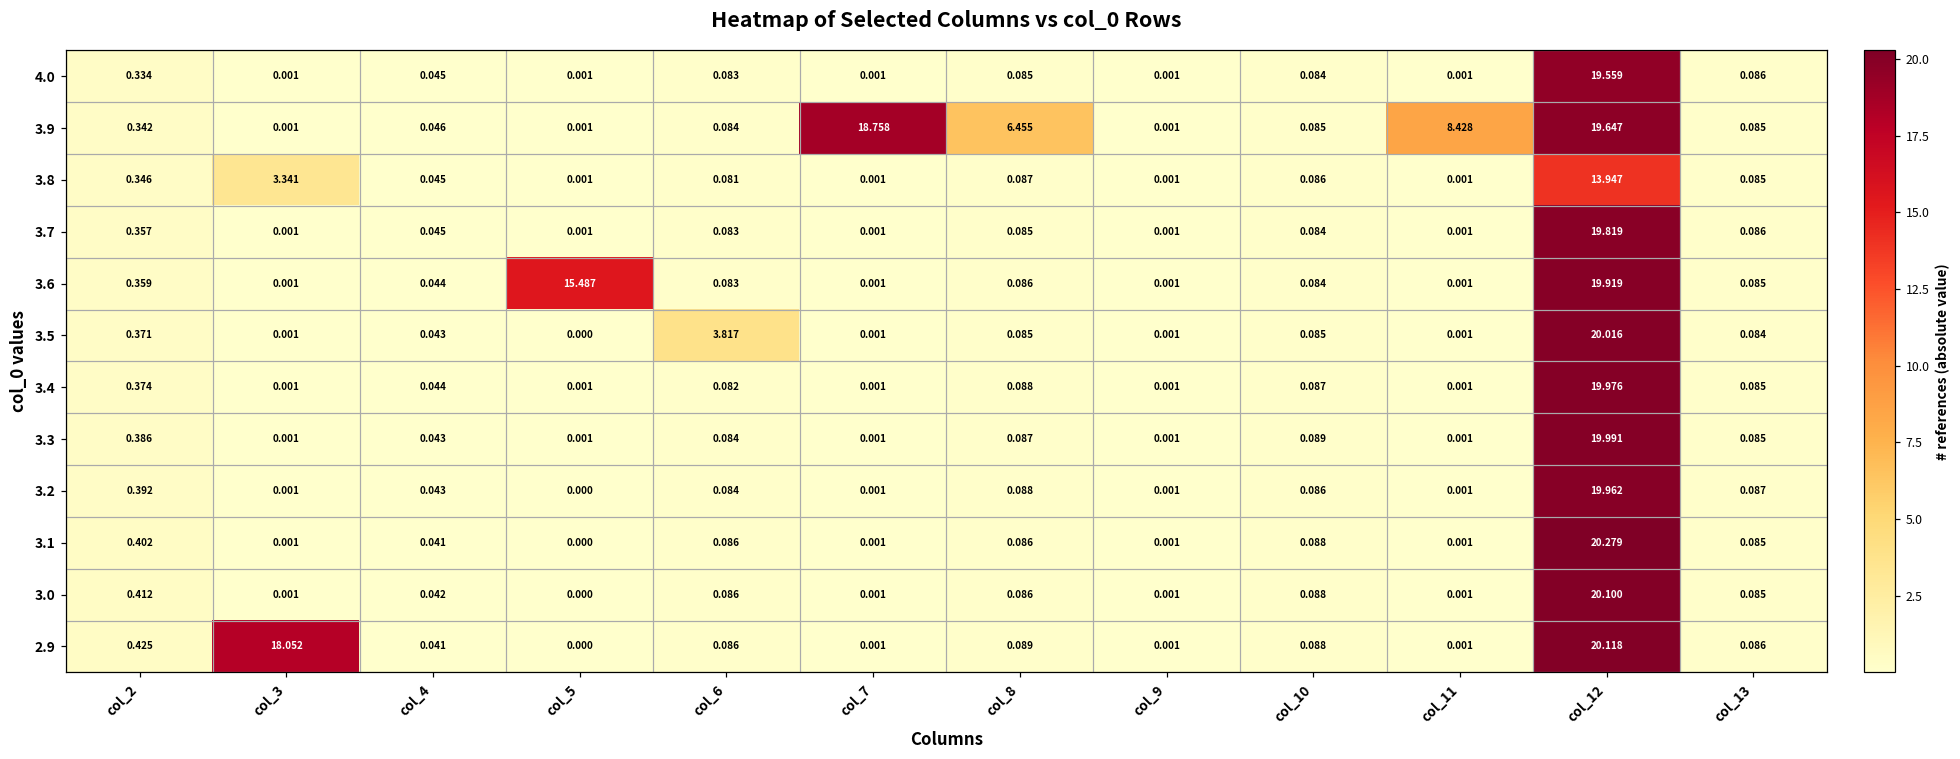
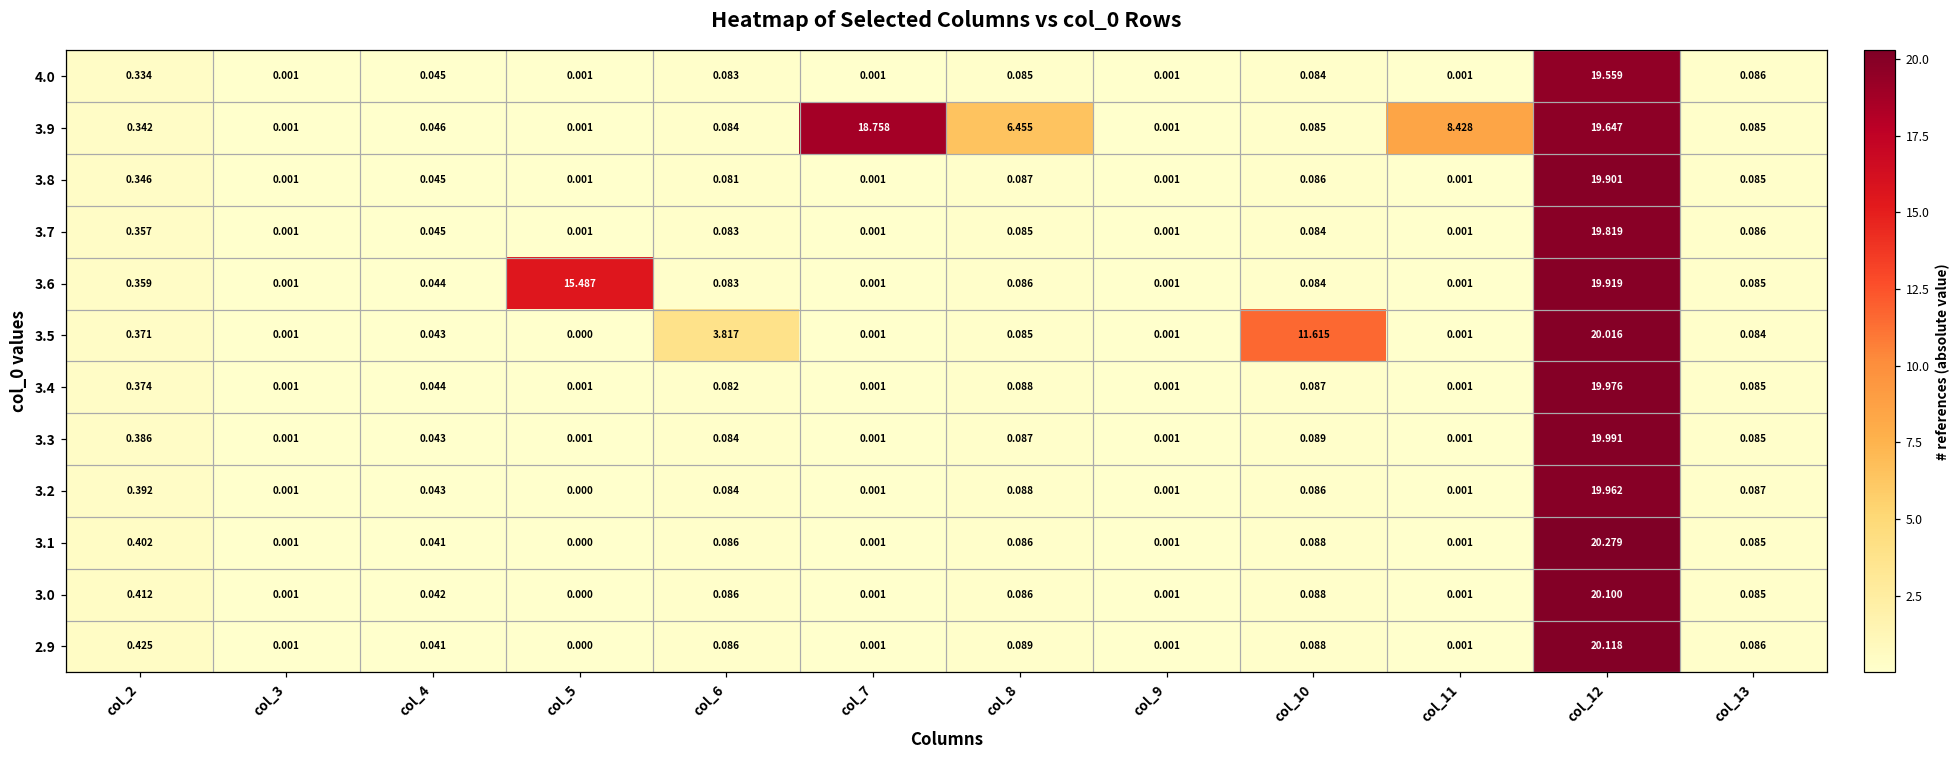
  {
    "4.0": {
      "col_2": 0.334,
      "col_3": 0.001,
      "col_4": 0.045,
      "col_5": 0.001,
      "col_6": 0.083,
      "col_7": 0.001,
      "col_8": 0.085,
      "col_9": 0.001,
      "col_10": 0.084,
      "col_11": 0.001,
      "col_12": 19.559,
      "col_13": 0.086
    },
    "3.9": {
      "col_2": 0.342,
      "col_3": 0.001,
      "col_4": 0.046,
      "col_5": 0.001,
      "col_6": 0.084,
      "col_7": 18.758,
      "col_8": 6.455,
      "col_9": 0.001,
      "col_10": 0.085,
      "col_11": 8.428,
      "col_12": 19.647,
      "col_13": 0.085
    },
    "3.8": {
      "col_2": 0.346,
-     "col_3": 3.341,
+     "col_3": 0.001,
      "col_4": 0.045,
      "col_5": 0.001,
      "col_6": 0.081,
      "col_7": 0.001,
      "col_8": 0.087,
      "col_9": 0.001,
      "col_10": 0.086,
      "col_11": 0.001,
-     "col_12": 13.947,
+     "col_12": 19.901,
      "col_13": 0.085
    },
    "3.7": {
      "col_2": 0.357,
      "col_3": 0.001,
      "col_4": 0.045,
      "col_5": 0.001,
      "col_6": 0.083,
      "col_7": 0.001,
      "col_8": 0.085,
      "col_9": 0.001,
      "col_10": 0.084,
      "col_11": 0.001,
      "col_12": 19.819,
      "col_13": 0.086
    },
    "3.6": {
      "col_2": 0.359,
      "col_3": 0.001,
      "col_4": 0.044,
      "col_5": 15.487,
      "col_6": 0.083,
      "col_7": 0.001,
      "col_8": 0.086,
      "col_9": 0.001,
      "col_10": 0.084,
      "col_11": 0.001,
      "col_12": 19.919,
      "col_13": 0.085
    },
    "3.5": {
      "col_2": 0.371,
      "col_3": 0.001,
      "col_4": 0.043,
      "col_5": 0.000,
      "col_6": 3.817,
      "col_7": 0.001,
      "col_8": 0.085,
      "col_9": 0.001,
-     "col_10": 0.085,
+     "col_10": 11.615,
      "col_11": 0.001,
      "col_12": 20.016,
      "col_13": 0.084
    },
    "3.4": {
      "col_2": 0.374,
      "col_3": 0.001,
      "col_4": 0.044,
      "col_5": 0.001,
      "col_6": 0.082,
      "col_7": 0.001,
      "col_8": 0.088,
      "col_9": 0.001,
      "col_10": 0.087,
      "col_11": 0.001,
      "col_12": 19.976,
      "col_13": 0.085
    },
    "3.3": {
      "col_2": 0.386,
      "col_3": 0.001,
      "col_4": 0.043,
      "col_5": 0.001,
      "col_6": 0.084,
      "col_7": 0.001,
      "col_8": 0.087,
      "col_9": 0.001,
      "col_10": 0.089,
      "col_11": 0.001,
      "col_12": 19.991,
      "col_13": 0.085
    },
    "3.2": {
      "col_2": 0.392,
      "col_3": 0.001,
      "col_4": 0.043,
      "col_5": 0.000,
      "col_6": 0.084,
      "col_7": 0.001,
      "col_8": 0.088,
      "col_9": 0.001,
      "col_10": 0.086,
      "col_11": 0.001,
      "col_12": 19.962,
      "col_13": 0.087
    },
    "3.1": {
      "col_2": 0.402,
      "col_3": 0.001,
      "col_4": 0.041,
      "col_5": 0.000,
      "col_6": 0.086,
      "col_7": 0.001,
      "col_8": 0.086,
      "col_9": 0.001,
      "col_10": 0.088,
      "col_11": 0.001,
      "col_12": 20.279,
      "col_13": 0.085
    },
    "3.0": {
      "col_2": 0.412,
      "col_3": 0.001,
      "col_4": 0.042,
      "col_5": 0.000,
      "col_6": 0.086,
      "col_7": 0.001,
      "col_8": 0.086,
      "col_9": 0.001,
      "col_10": 0.088,
      "col_11": 0.001,
      "col_12": 20.100,
      "col_13": 0.085
    },
    "2.9": {
      "col_2": 0.425,
-     "col_3": 18.052,
+     "col_3": 0.001,
      "col_4": 0.041,
      "col_5": 0.000,
      "col_6": 0.086,
      "col_7": 0.001,
      "col_8": 0.089,
      "col_9": 0.001,
      "col_10": 0.088,
      "col_11": 0.001,
      "col_12": 20.118,
      "col_13": 0.086
    }
  }
